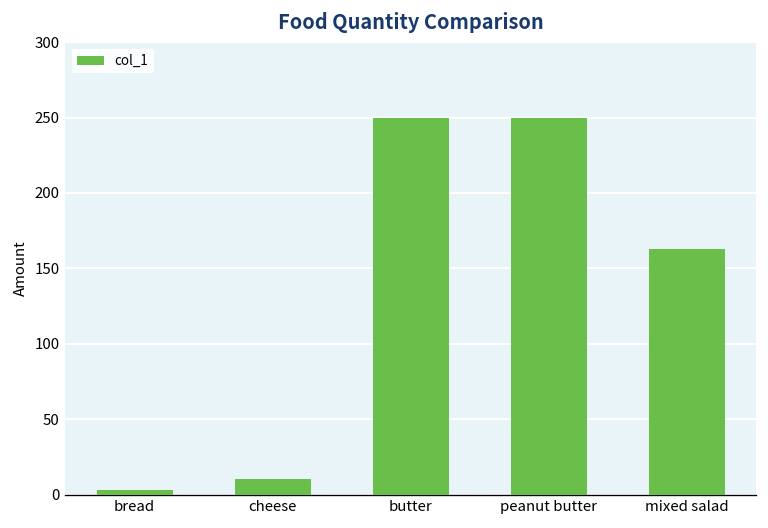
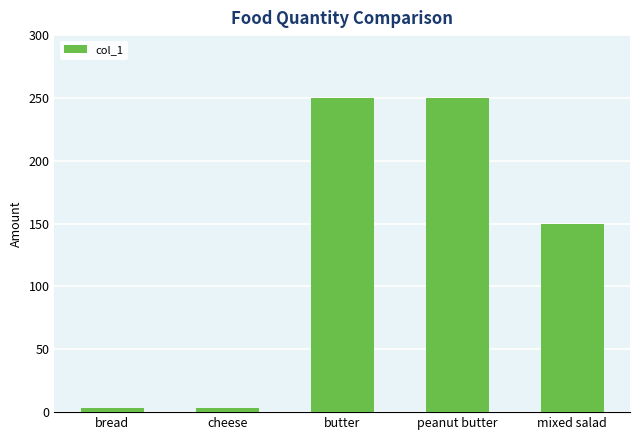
  {
    "bread": 3,
-   "cheese": 10,
+   "cheese": 3,
    "butter": 250,
    "peanut butter": 250,
-   "mixed salad": 163
+   "mixed salad": 150
  }
